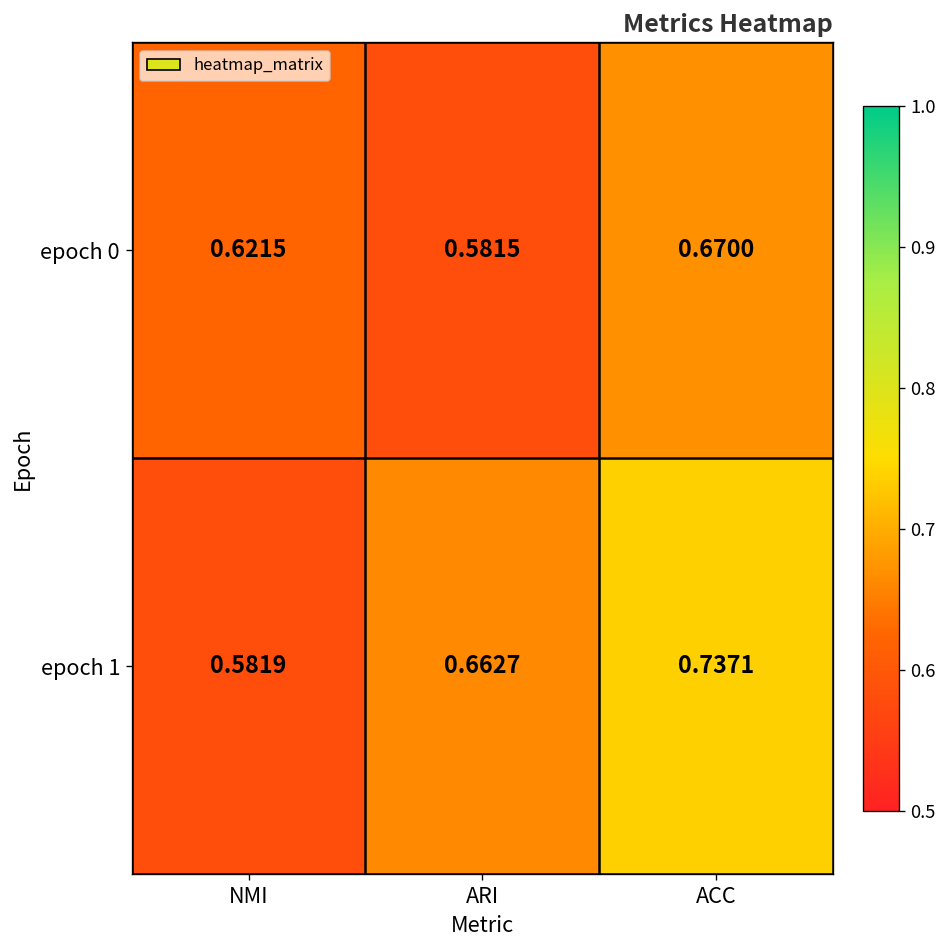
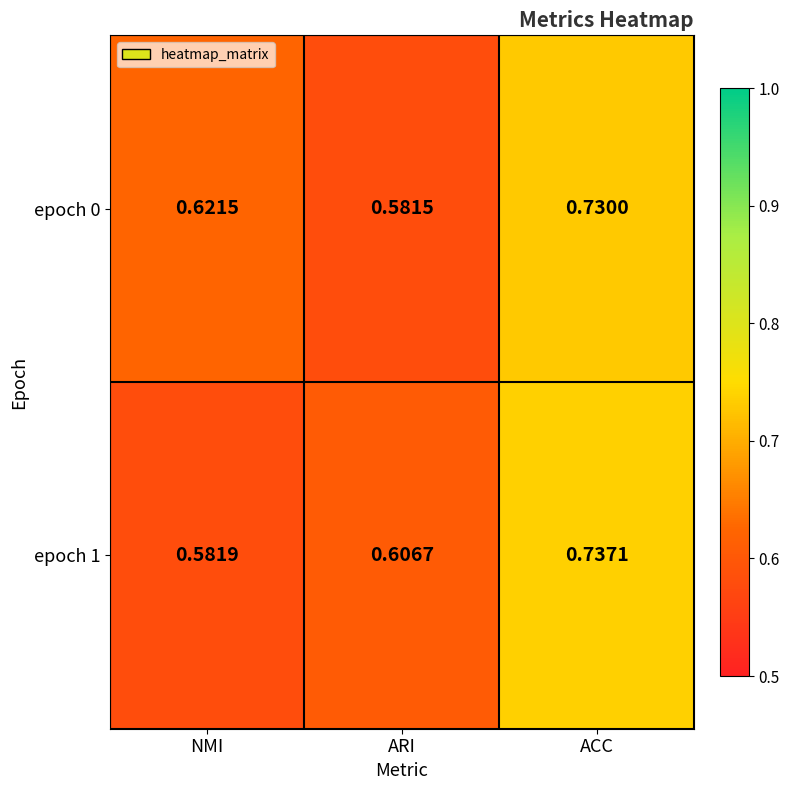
  {
    "epoch 0": {
      "NMI": 0.6215,
      "ARI": 0.5815,
-     "ACC": 0.6700
+     "ACC": 0.7300
    },
    "epoch 1": {
      "NMI": 0.5819,
-     "ARI": 0.6627,
+     "ARI": 0.6067,
      "ACC": 0.7371
    }
  }
